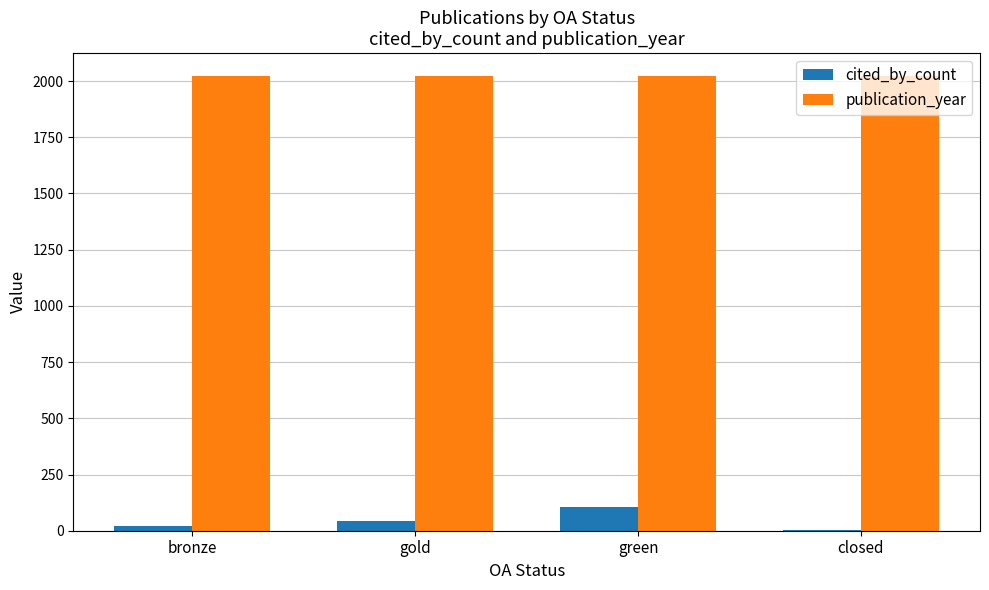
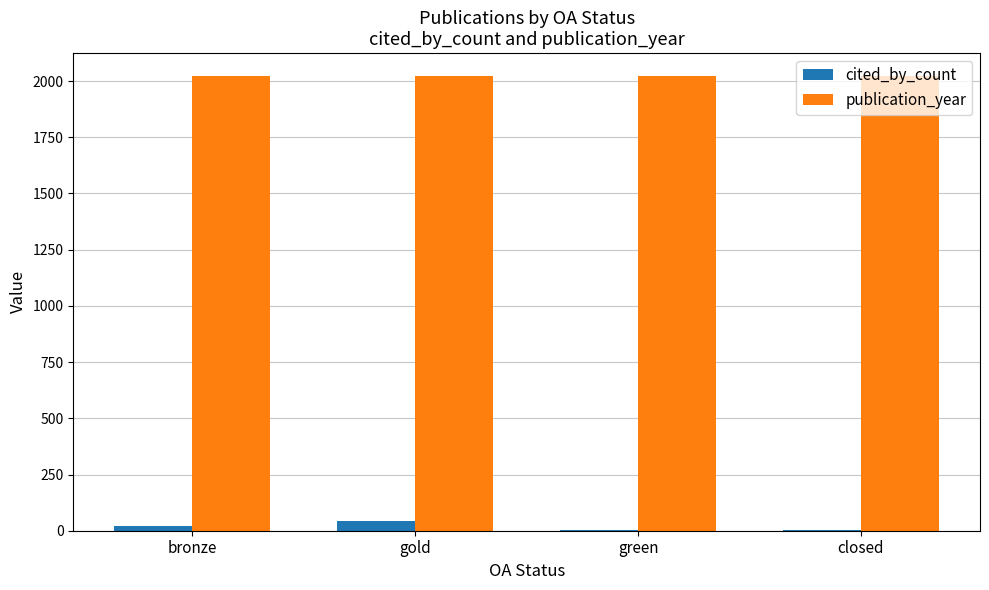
  {
    "cited_by_count": {
      "bronze": 20,
      "gold": 40,
-     "green": 110
+     "green": 0
    },
    "publication_year": {
      "bronze": 2020,
      "gold": 2020,
      "green": 2020
    }
  }
